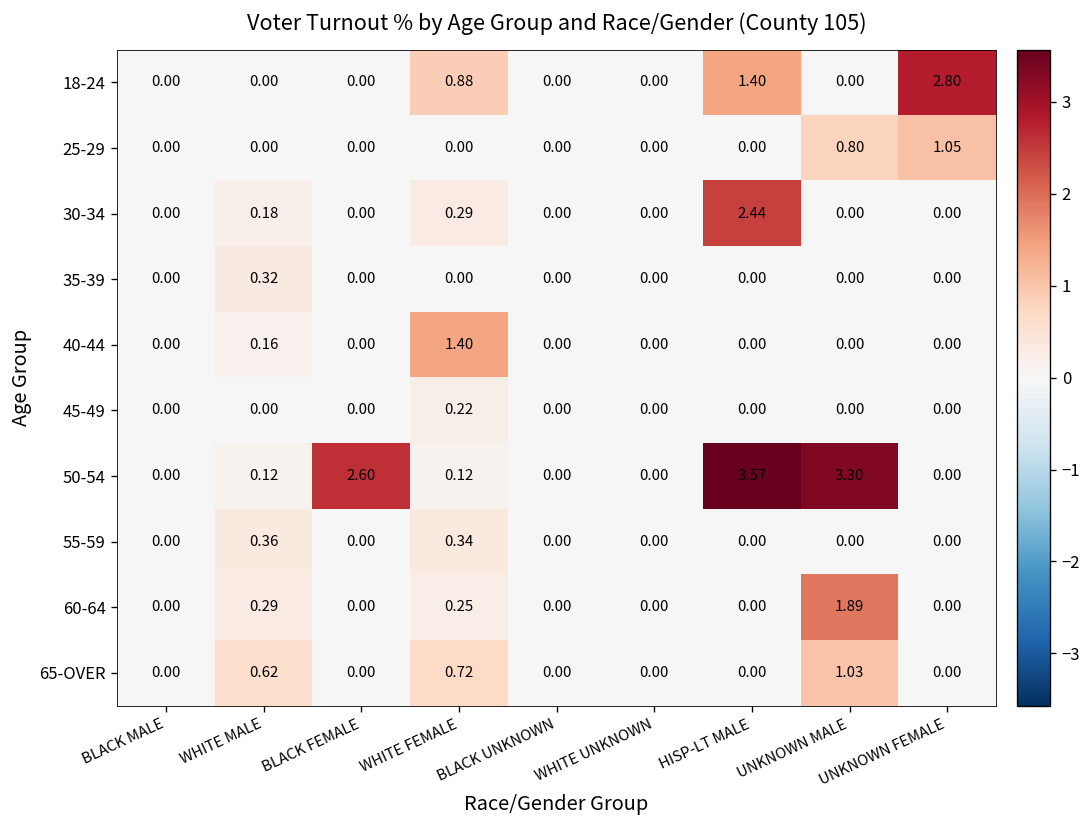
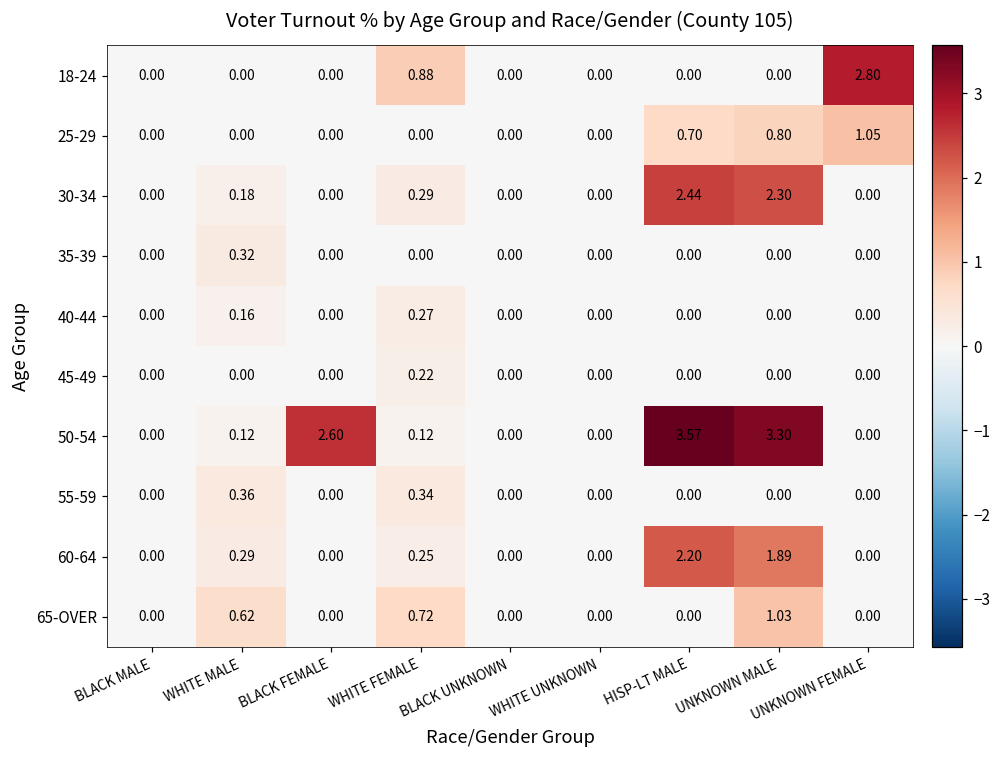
  {
    "18-24": {
      "BLACK MALE": 0.00,
      "WHITE MALE": 0.00,
      "BLACK FEMALE": 0.00,
      "WHITE FEMALE": 0.88,
      "BLACK UNKNOWN": 0.00,
      "WHITE UNKNOWN": 0.00,
-     "HISP-LT MALE": 1.40,
+     "HISP-LT MALE": 0.00,
      "UNKNOWN MALE": 0.00,
      "UNKNOWN FEMALE": 2.80
    },
    "25-29": {
      "BLACK MALE": 0.00,
      "WHITE MALE": 0.00,
      "BLACK FEMALE": 0.00,
      "WHITE FEMALE": 0.00,
      "BLACK UNKNOWN": 0.00,
      "WHITE UNKNOWN": 0.00,
-     "HISP-LT MALE": 0.00,
+     "HISP-LT MALE": 0.70,
      "UNKNOWN MALE": 0.80,
      "UNKNOWN FEMALE": 1.05
    },
    "30-34": {
      "BLACK MALE": 0.00,
      "WHITE MALE": 0.18,
      "BLACK FEMALE": 0.00,
      "WHITE FEMALE": 0.29,
      "BLACK UNKNOWN": 0.00,
      "WHITE UNKNOWN": 0.00,
      "HISP-LT MALE": 2.44,
-     "UNKNOWN MALE": 0.00,
+     "UNKNOWN MALE": 2.30,
      "UNKNOWN FEMALE": 0.00
    },
    "35-39": {
      "BLACK MALE": 0.00,
      "WHITE MALE": 0.32,
      "BLACK FEMALE": 0.00,
      "WHITE FEMALE": 0.00,
      "BLACK UNKNOWN": 0.00,
      "WHITE UNKNOWN": 0.00,
      "HISP-LT MALE": 0.00,
      "UNKNOWN MALE": 0.00,
      "UNKNOWN FEMALE": 0.00
    },
    "40-44": {
      "BLACK MALE": 0.00,
      "WHITE MALE": 0.16,
      "BLACK FEMALE": 0.00,
-     "WHITE FEMALE": 1.40,
+     "WHITE FEMALE": 0.27,
      "BLACK UNKNOWN": 0.00,
      "WHITE UNKNOWN": 0.00,
      "HISP-LT MALE": 0.00,
      "UNKNOWN MALE": 0.00,
      "UNKNOWN FEMALE": 0.00
    },
    "45-49": {
      "BLACK MALE": 0.00,
      "WHITE MALE": 0.00,
      "BLACK FEMALE": 0.00,
      "WHITE FEMALE": 0.22,
      "BLACK UNKNOWN": 0.00,
      "WHITE UNKNOWN": 0.00,
      "HISP-LT MALE": 0.00,
      "UNKNOWN MALE": 0.00,
      "UNKNOWN FEMALE": 0.00
    },
    "50-54": {
      "BLACK MALE": 0.00,
      "WHITE MALE": 0.12,
      "BLACK FEMALE": 2.60,
      "WHITE FEMALE": 0.12,
      "BLACK UNKNOWN": 0.00,
      "WHITE UNKNOWN": 0.00,
      "HISP-LT MALE": 3.57,
      "UNKNOWN MALE": 3.30,
      "UNKNOWN FEMALE": 0.00
    },
    "55-59": {
      "BLACK MALE": 0.00,
      "WHITE MALE": 0.36,
      "BLACK FEMALE": 0.00,
      "WHITE FEMALE": 0.34,
      "BLACK UNKNOWN": 0.00,
      "WHITE UNKNOWN": 0.00,
      "HISP-LT MALE": 0.00,
      "UNKNOWN MALE": 0.00,
      "UNKNOWN FEMALE": 0.00
    },
    "60-64": {
      "BLACK MALE": 0.00,
      "WHITE MALE": 0.29,
      "BLACK FEMALE": 0.00,
      "WHITE FEMALE": 0.25,
      "BLACK UNKNOWN": 0.00,
      "WHITE UNKNOWN": 0.00,
-     "HISP-LT MALE": 0.00,
+     "HISP-LT MALE": 2.20,
      "UNKNOWN MALE": 1.89,
      "UNKNOWN FEMALE": 0.00
    },
    "65-OVER": {
      "BLACK MALE": 0.00,
      "WHITE MALE": 0.62,
      "BLACK FEMALE": 0.00,
      "WHITE FEMALE": 0.72,
      "BLACK UNKNOWN": 0.00,
      "WHITE UNKNOWN": 0.00,
      "HISP-LT MALE": 0.00,
      "UNKNOWN MALE": 1.03,
      "UNKNOWN FEMALE": 0.00
    }
  }
